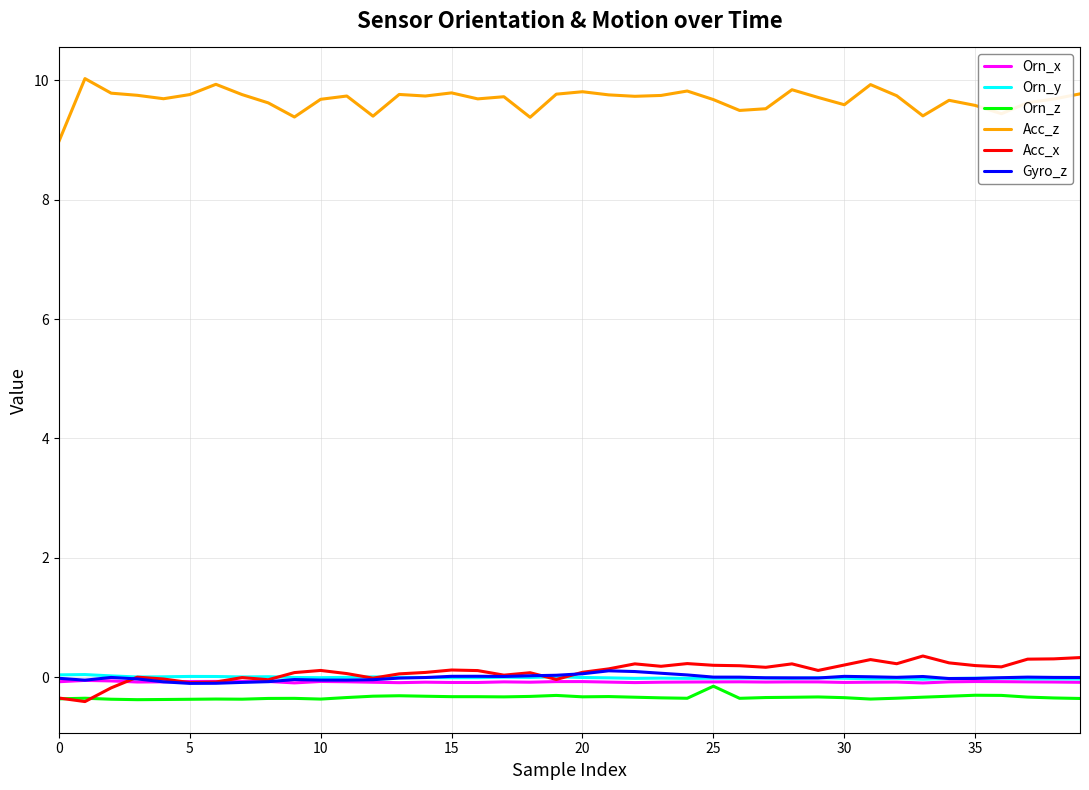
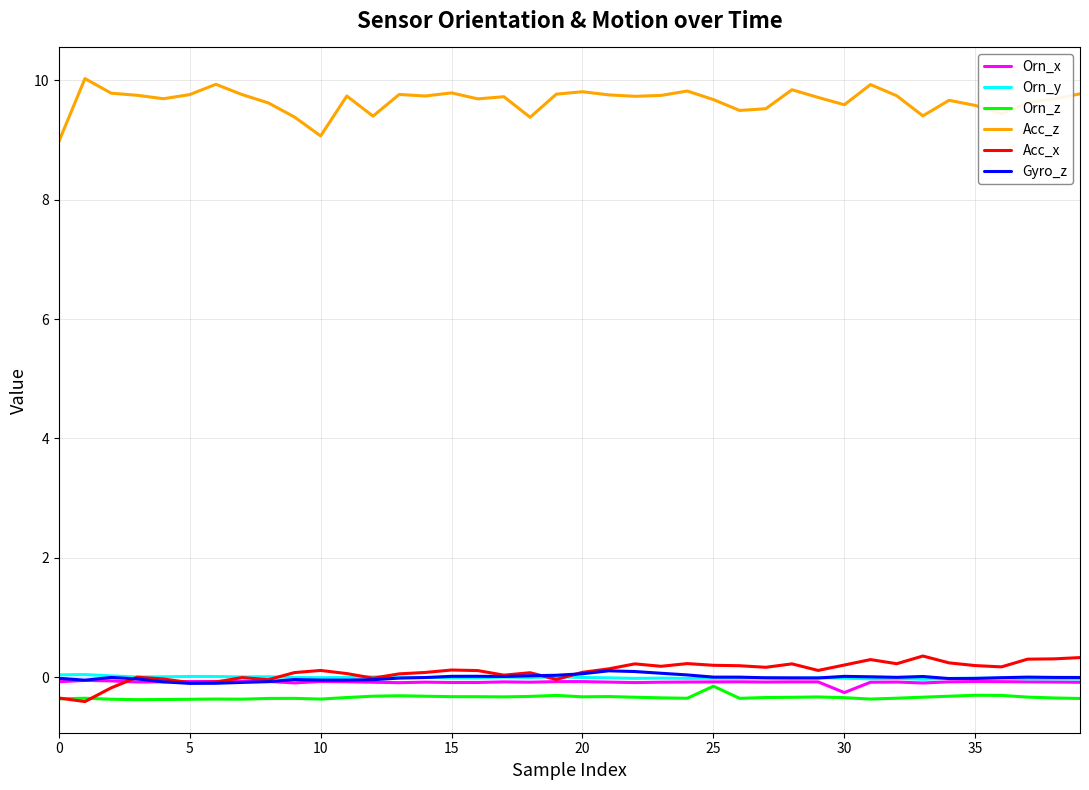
  {
    "Orn_x": {
      "0": -0.1,
      "15": -0.1,
      "20": -0.1,
      "25": -0.1,
-     "30": -0.1,
+     "30": -0.3,
      "35": -0.1
    },
    "Orn_y": {
      "0": 0.0,
      "5": 0.0,
      "20": 0.0
    },
    "Orn_z": {
      "5": -0.4,
      "10": -0.4,
      "15": -0.3,
      "20": -0.3,
      "25": -0.2,
      "30": -0.3,
      "35": -0.3
    },
    "Acc_z": {
      "0": 9.0,
      "5": 9.8,
-     "10": 9.7,
+     "10": 9.1,
      "15": 9.8,
      "20": 9.8,
      "25": 9.7,
      "30": 9.6,
      "35": 9.6
    },
    "Acc_x": {
      "10": 0.1,
      "15": 0.1,
      "25": 0.2,
      "30": 0.2,
      "35": 0.2
    },
    "Gyro_z": {
      "0": 0.0
    }
  }
